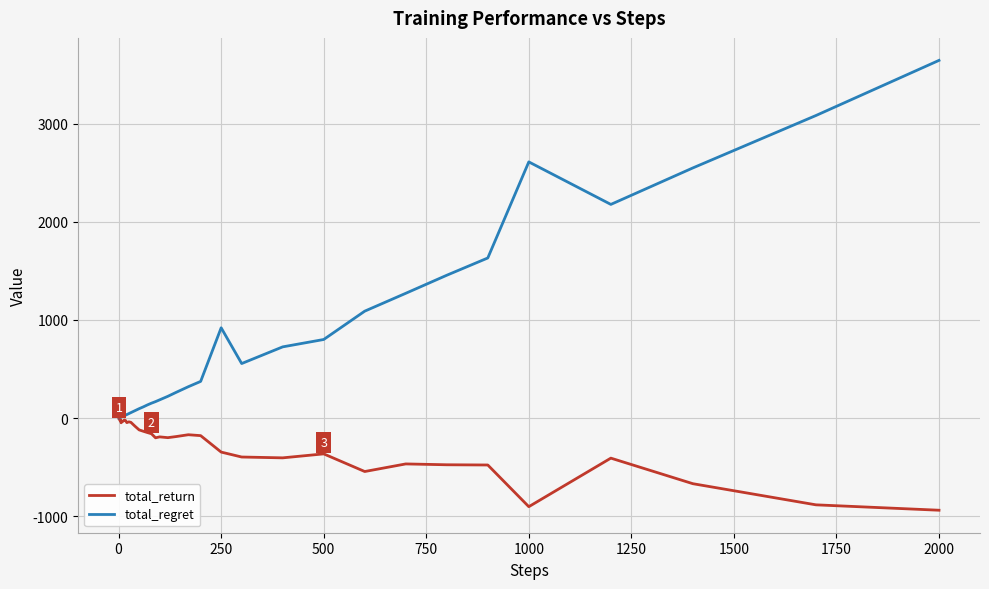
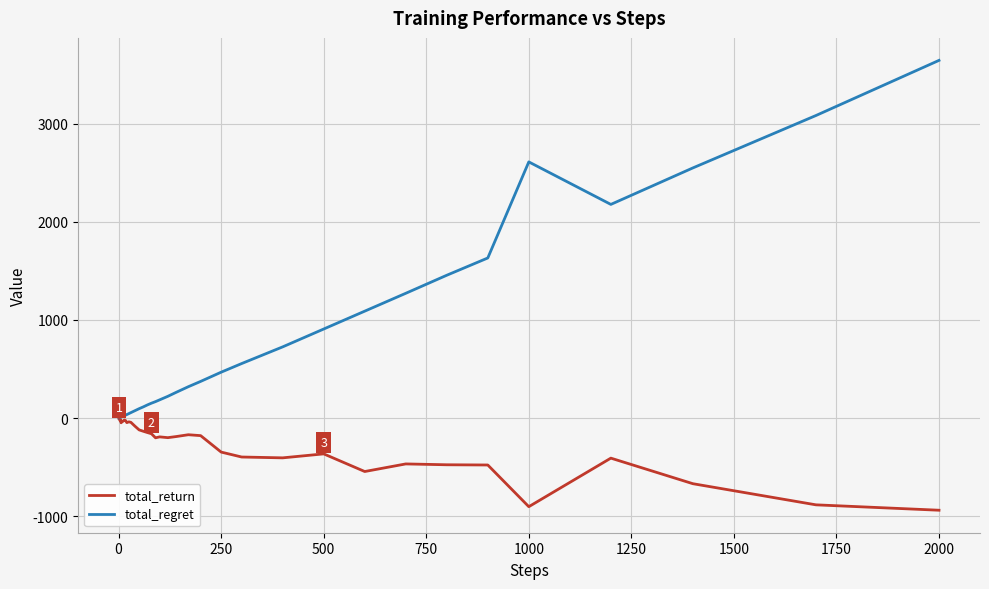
  {
    "total_return": {
      "250": -300,
      "1000": -900,
      "2000": -900
    },
    "total_regret": {
-     "250": 900,
-     "500": 800,
+     "250": 500,
+     "500": 900,
      "1000": 2600,
      "2000": 3600
    }
  }
